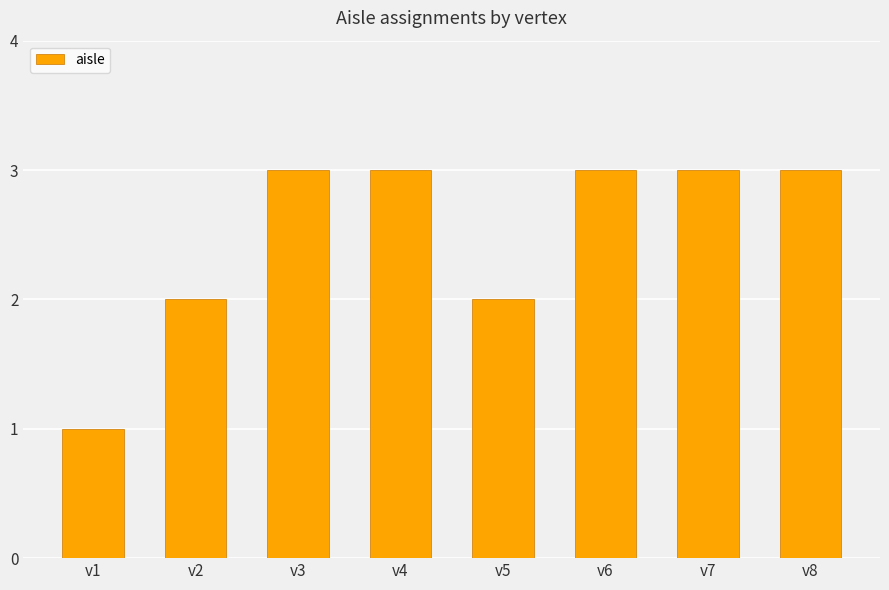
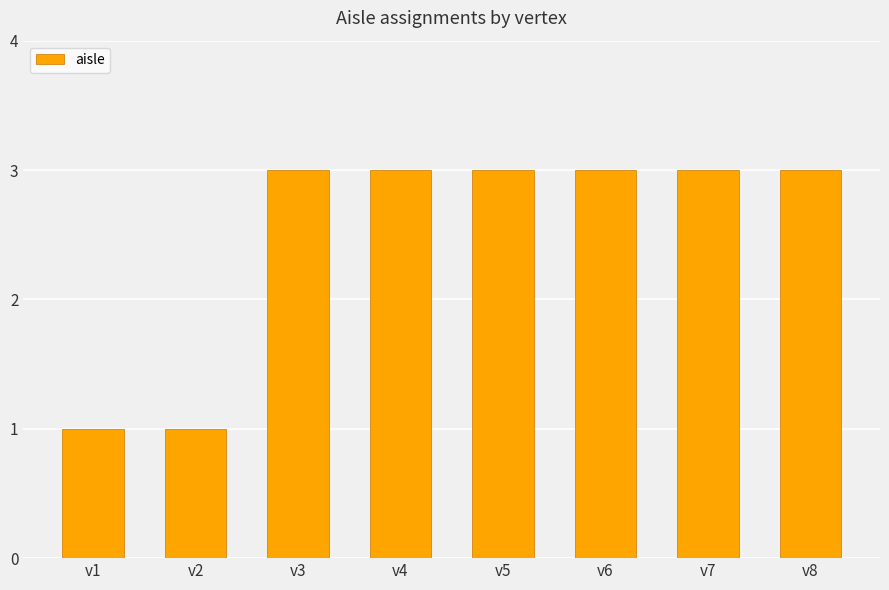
  {
    "v1": 1,
-   "v2": 2,
+   "v2": 1,
    "v3": 3,
    "v4": 3,
-   "v5": 2,
+   "v5": 3,
    "v6": 3,
    "v7": 3,
    "v8": 3
  }
